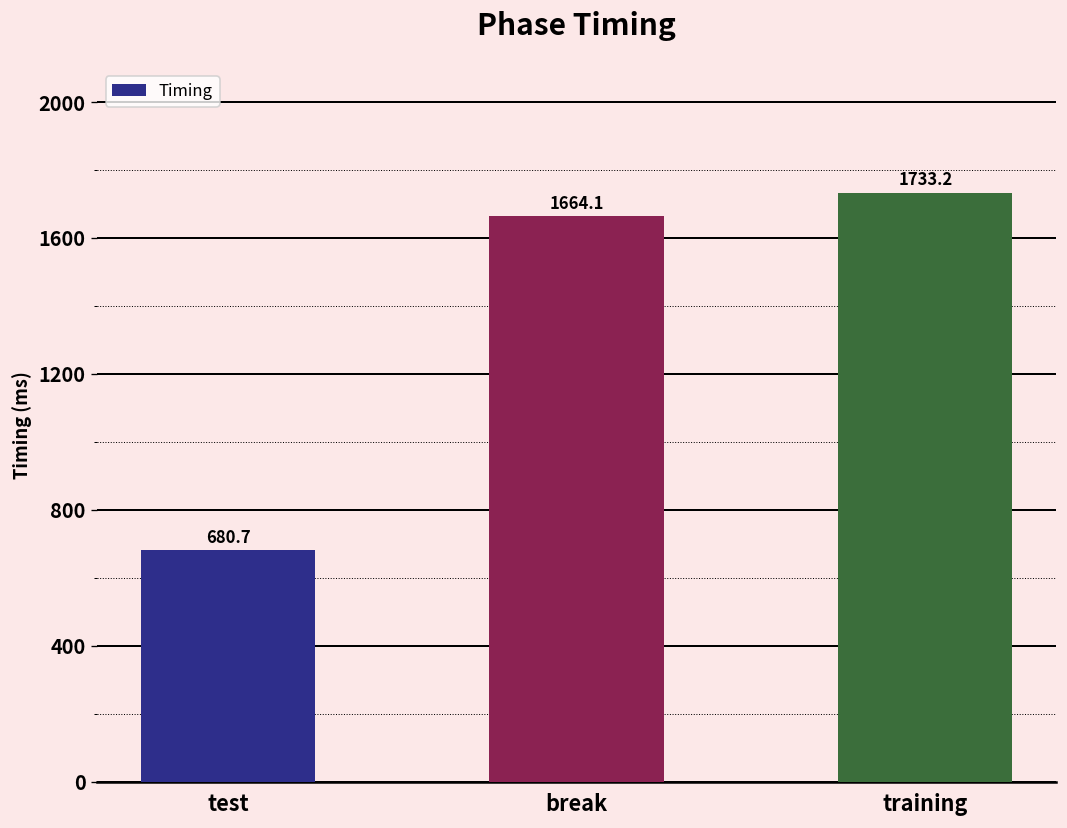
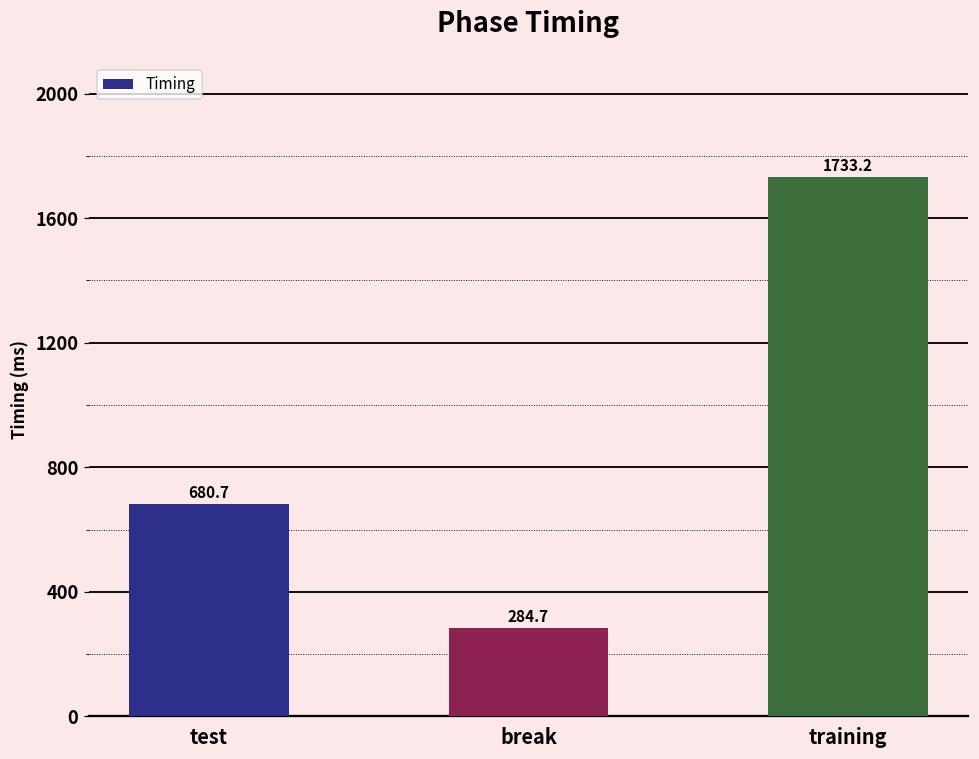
  {
    "test": 680.7,
-   "break": 1664.1,
+   "break": 284.7,
    "training": 1733.2
  }
